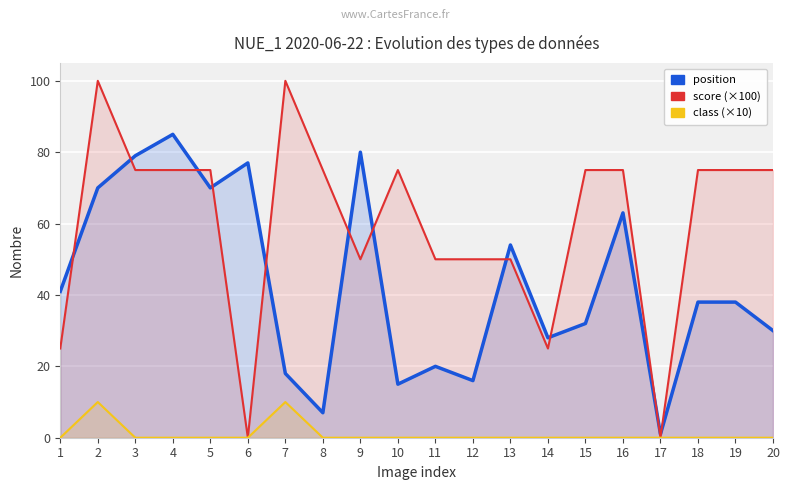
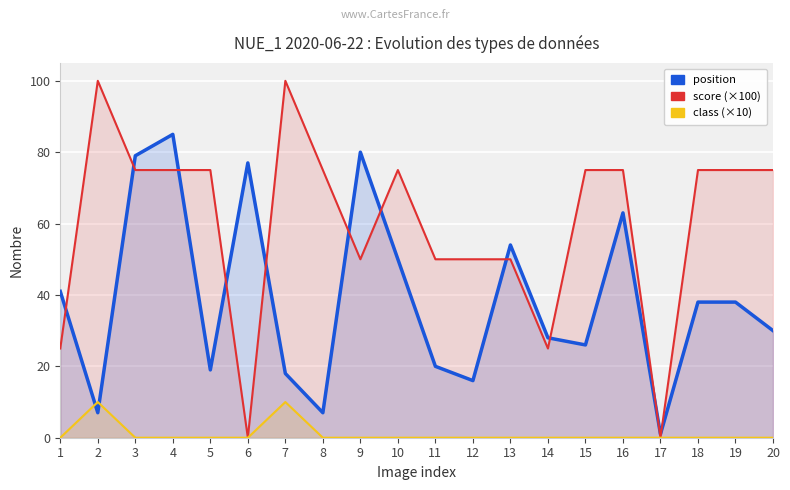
  {
    "position": {
      "1": 41,
-     "2": 70,
+     "2": 7,
      "3": 79,
      "4": 85,
-     "5": 70,
+     "5": 19,
      "6": 77,
      "7": 18,
      "8": 7,
      "9": 80,
-     "10": 15,
+     "10": 50,
      "11": 20,
      "12": 16,
      "13": 54,
      "14": 28,
-     "15": 32,
+     "15": 26,
      "16": 63,
      "17": 1,
      "18": 38,
      "19": 38,
      "20": 30
    }
  }
